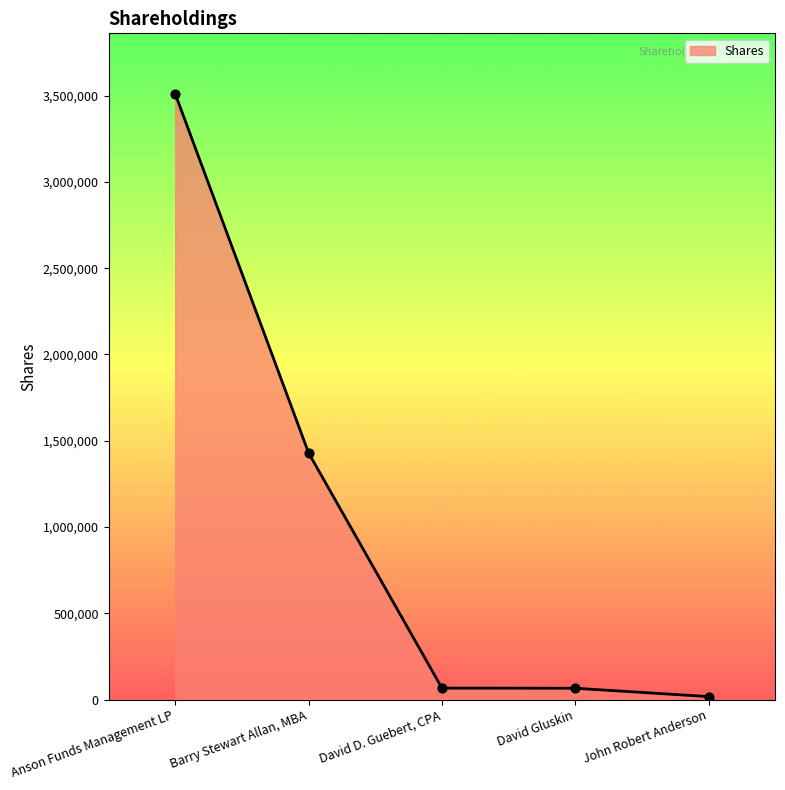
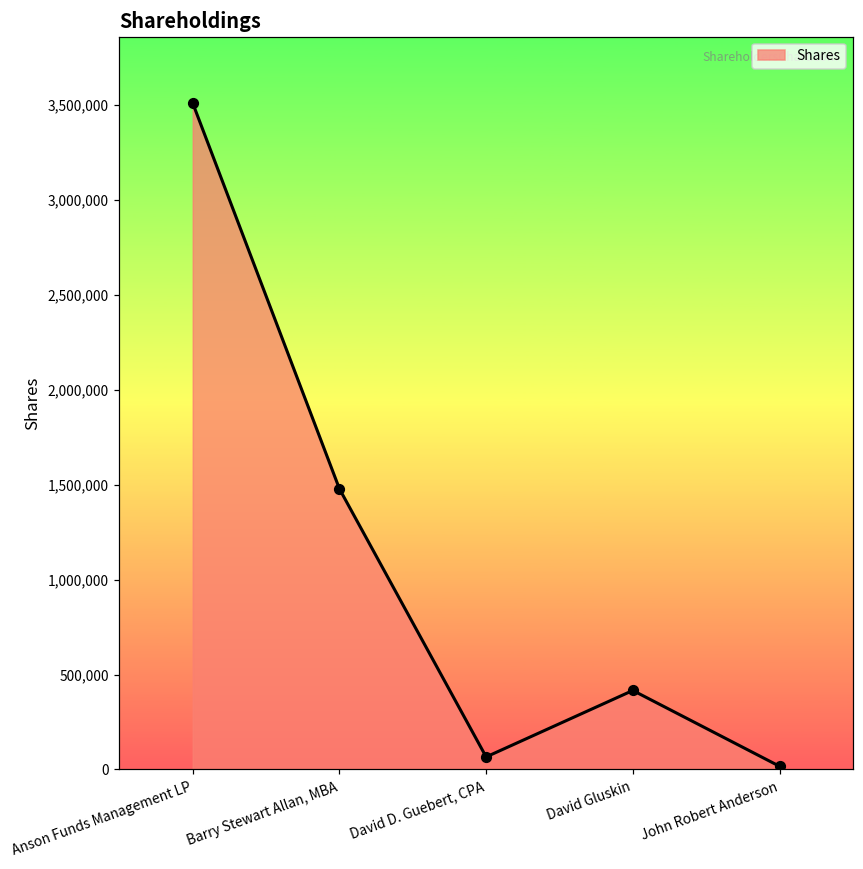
  {
    "Anson Funds Management LP": "3,510,000",
-   "Barry Stewart Allan, MBA": "1,430,000",
+   "Barry Stewart Allan, MBA": "1,480,000",
    "David D. Guebert, CPA": "70,000",
-   "David Gluskin": "70,000",
+   "David Gluskin": "420,000",
    "John Robert Anderson": "20,000"
  }
